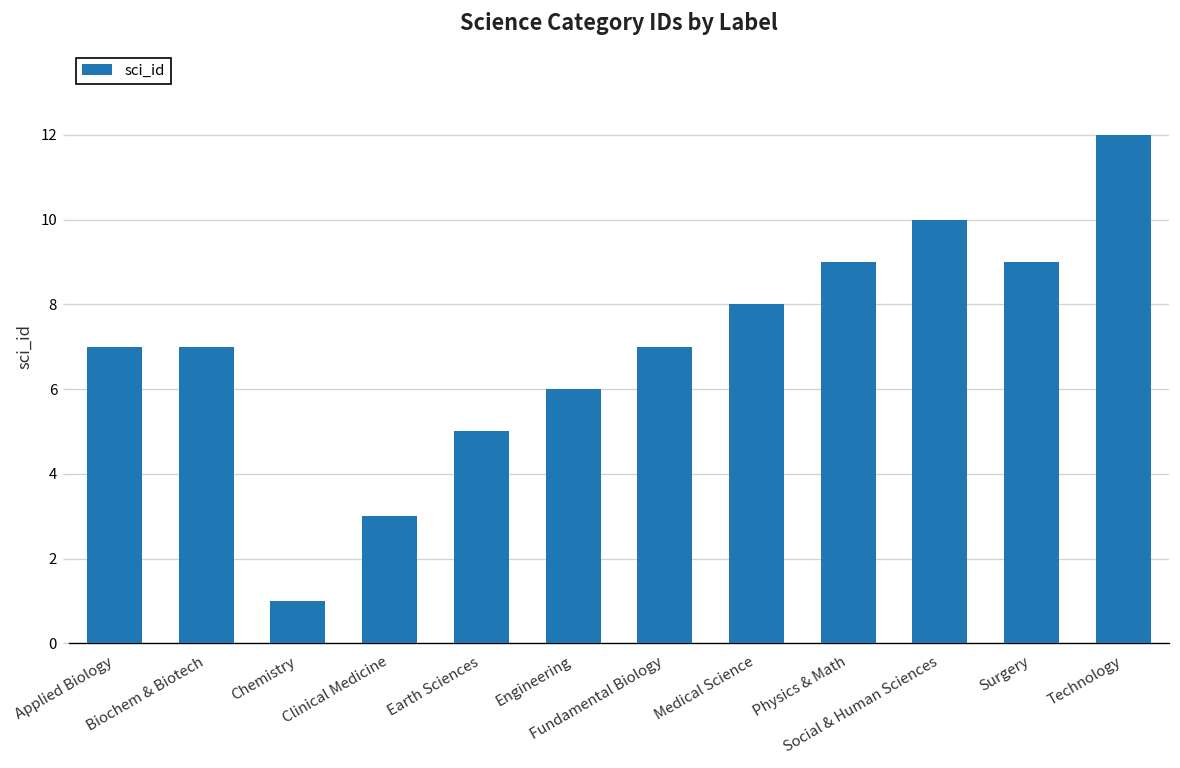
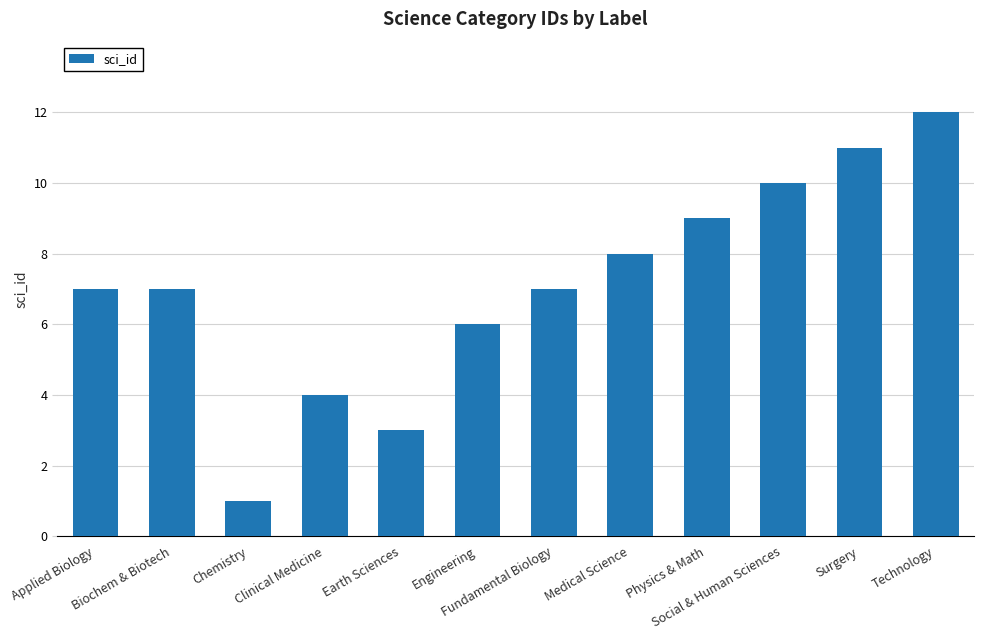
  {
    "Applied Biology": 7,
    "Biochem & Biotech": 7,
    "Chemistry": 1,
-   "Clinical Medicine": 3,
-   "Earth Sciences": 5,
+   "Clinical Medicine": 4,
+   "Earth Sciences": 3,
    "Engineering": 6,
    "Fundamental Biology": 7,
    "Medical Science": 8,
    "Physics & Math": 9,
    "Social & Human Sciences": 10,
-   "Surgery": 9,
+   "Surgery": 11,
    "Technology": 12
  }
